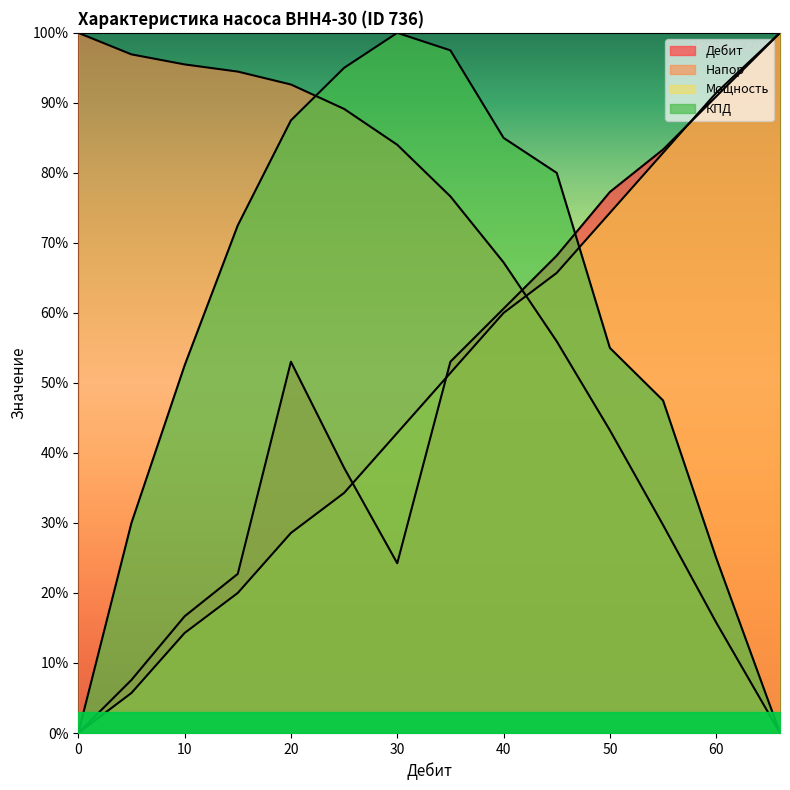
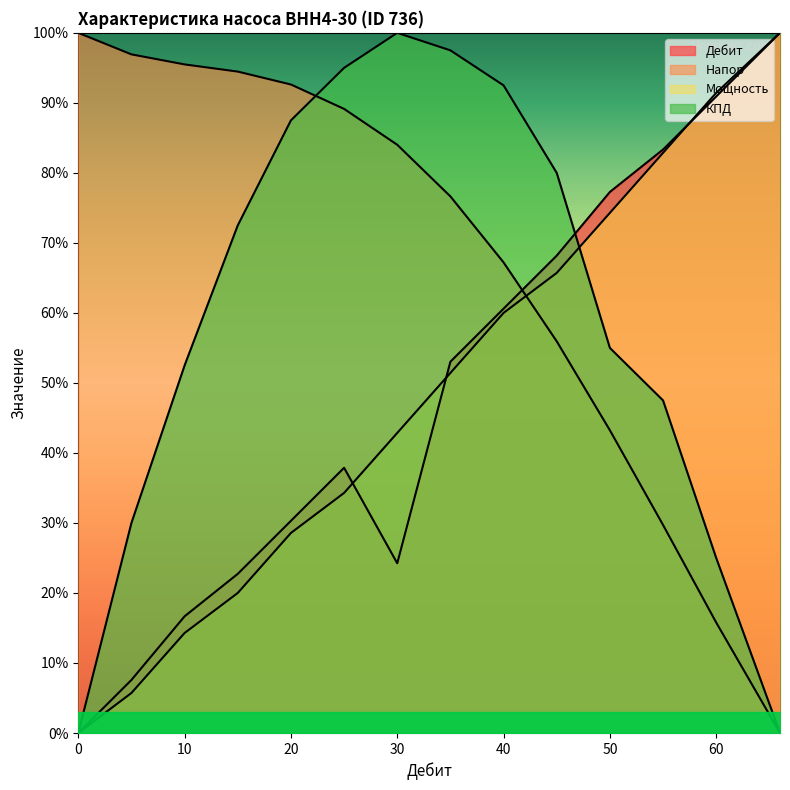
  {
    "Дебит": {
      "10": "17%",
-     "20": "53%",
+     "20": "30%",
      "30": "24%",
      "40": "61%",
      "50": "77%"
    },
    "КПД": {
      "10": "52%",
      "20": "87%",
      "30": "100%",
-     "40": "85%",
+     "40": "93%",
      "50": "55%",
      "60": "25%"
    }
  }
